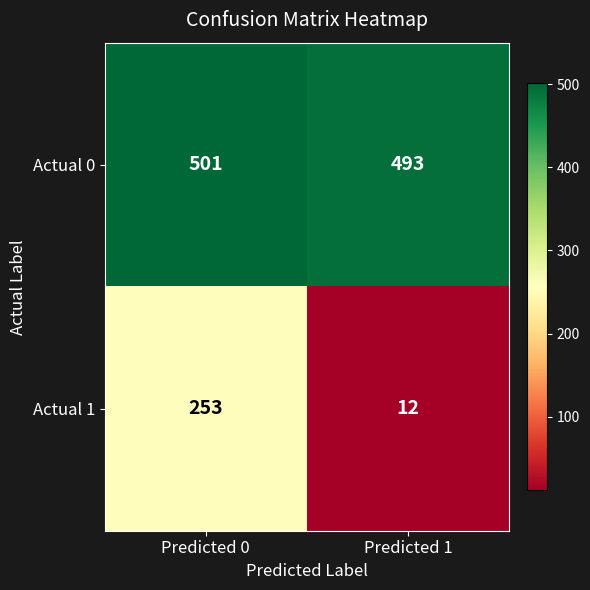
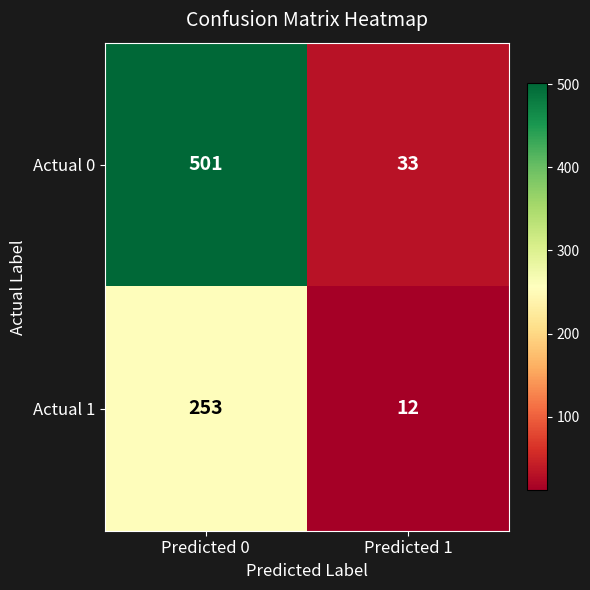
  {
    "Actual 0": {
      "Predicted 0": 501,
-     "Predicted 1": 493
+     "Predicted 1": 33
    },
    "Actual 1": {
      "Predicted 0": 253,
      "Predicted 1": 12
    }
  }
